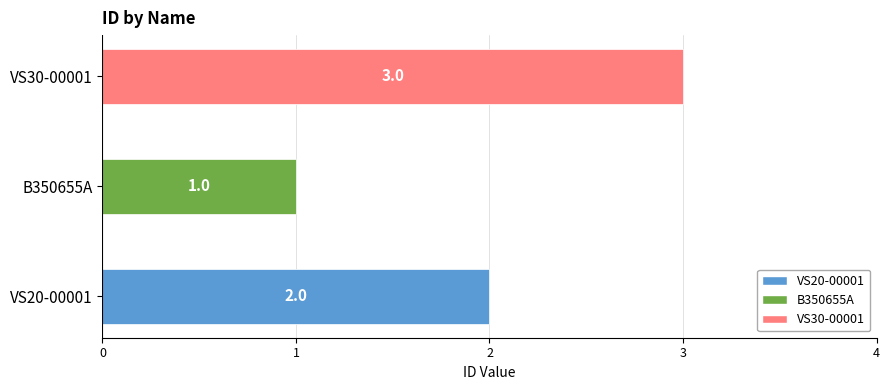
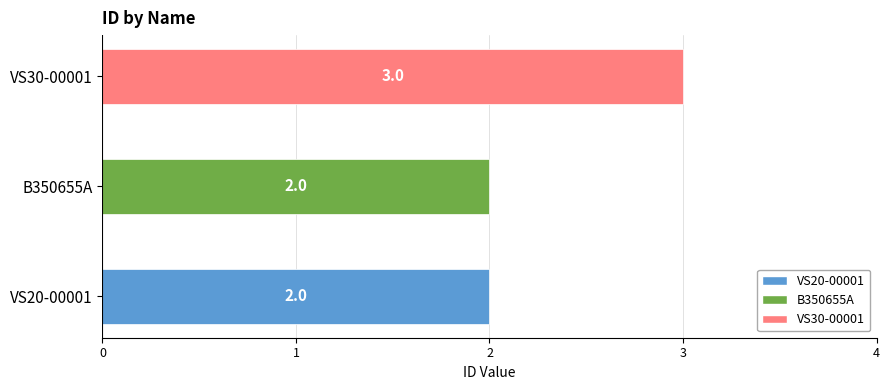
  {
    "VS30-00001": 3.0,
-   "B350655A": 1.0,
+   "B350655A": 2.0,
    "VS20-00001": 2.0
  }
